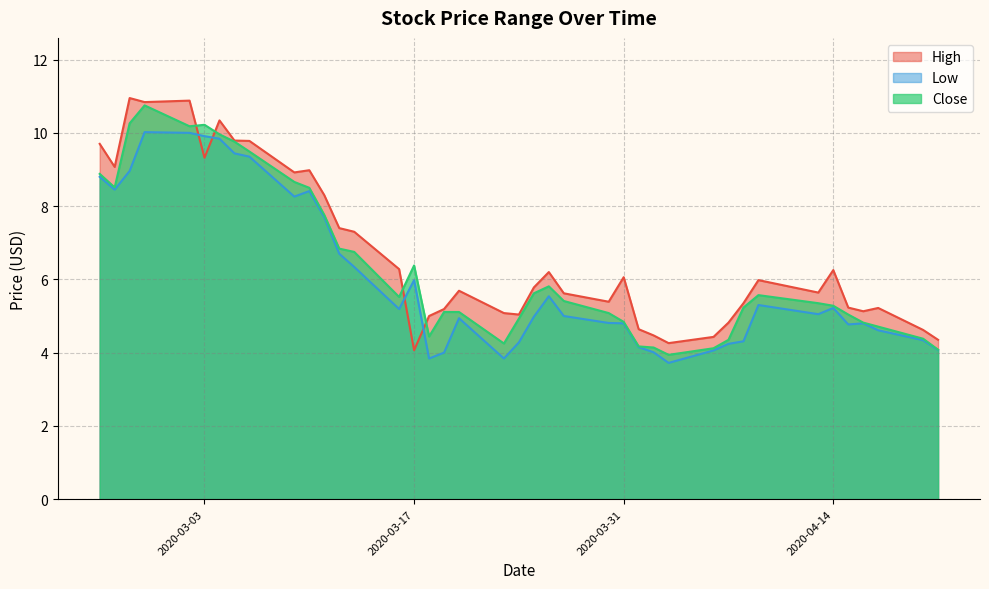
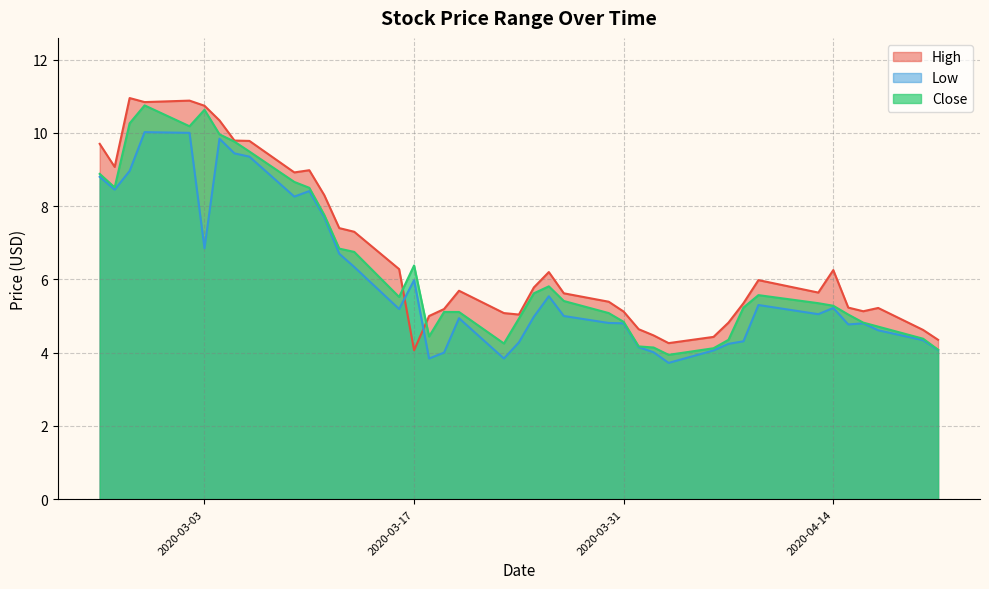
  {
    "High": {
-     "2020-03-03": 9.3,
+     "2020-03-03": 10.7,
      "2020-03-17": 4.1,
-     "2020-03-31": 6.1,
+     "2020-03-31": 5.1,
      "2020-04-14": 6.3
    },
    "Low": {
-     "2020-03-03": 9.9,
+     "2020-03-03": 6.9,
      "2020-03-17": 6.0
    },
    "Close": {
-     "2020-03-03": 10.2,
+     "2020-03-03": 10.6,
      "2020-03-17": 6.4
    }
  }
